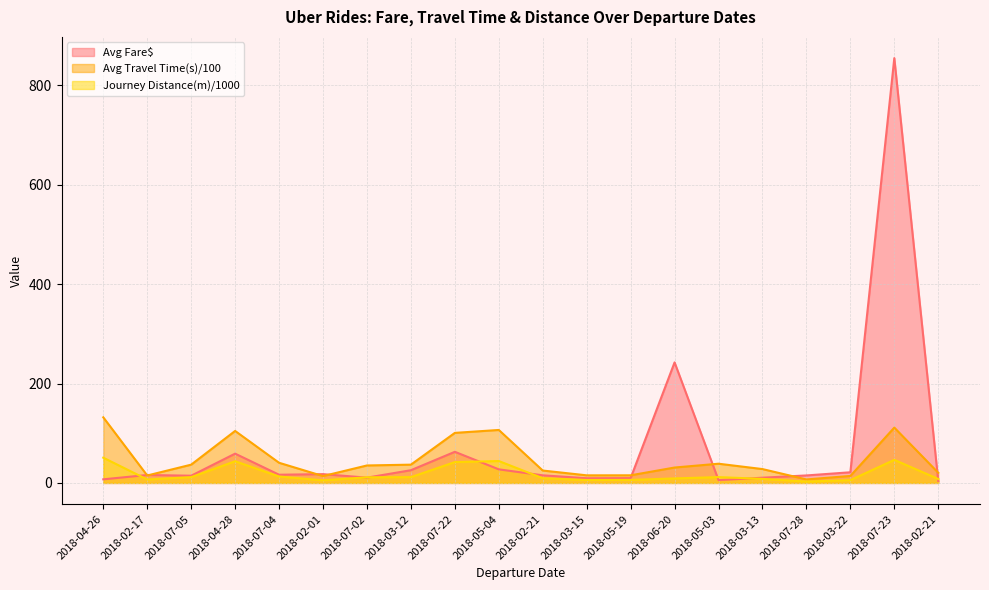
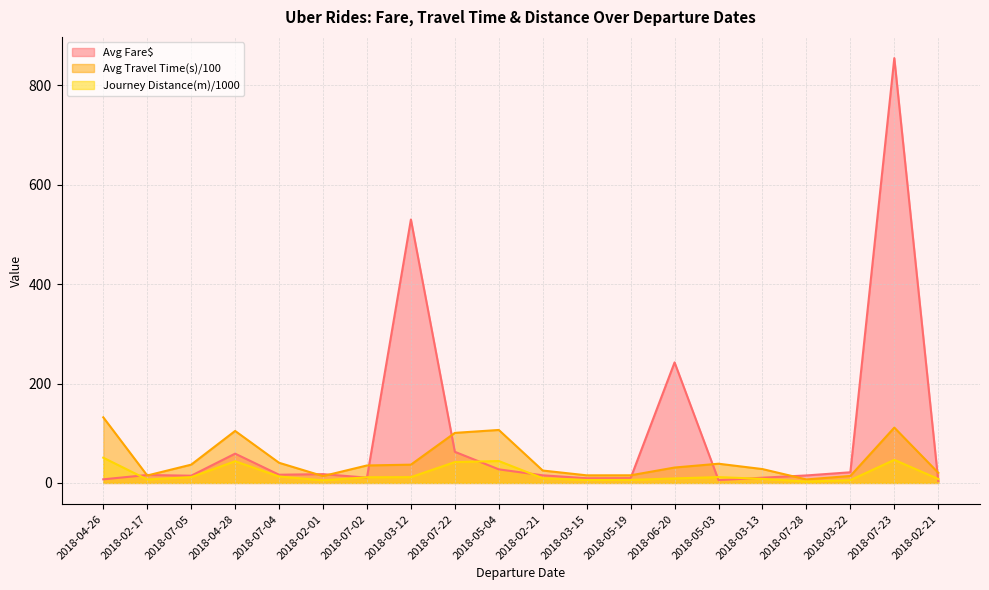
  {
    "Avg Fare$": {
      "2018-04-26": 10,
      "2018-04-28": 60,
-     "2018-03-12": 30,
+     "2018-03-12": 530,
      "2018-07-22": 60,
      "2018-05-04": 30,
      "2018-06-20": 240,
      "2018-05-03": 10,
      "2018-07-28": 20,
      "2018-03-22": 20,
      "2018-07-23": 860
    }
  }
